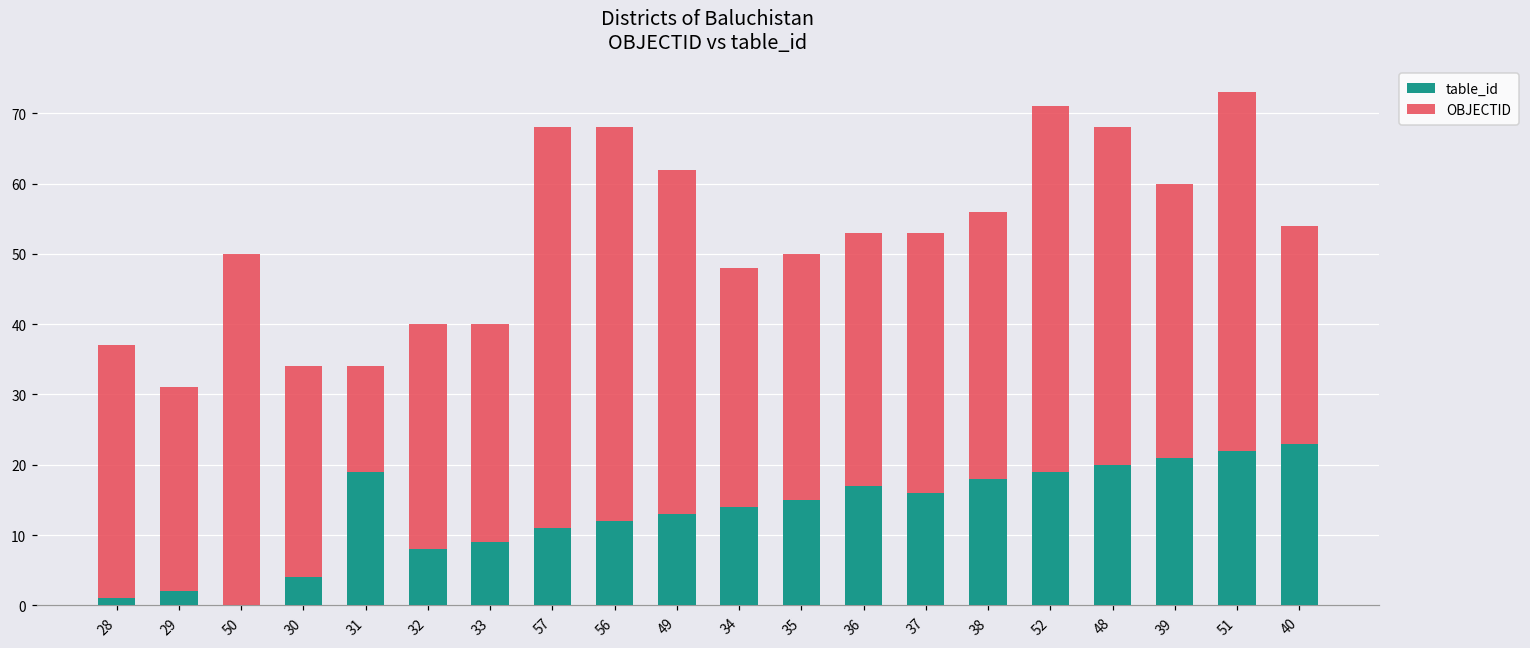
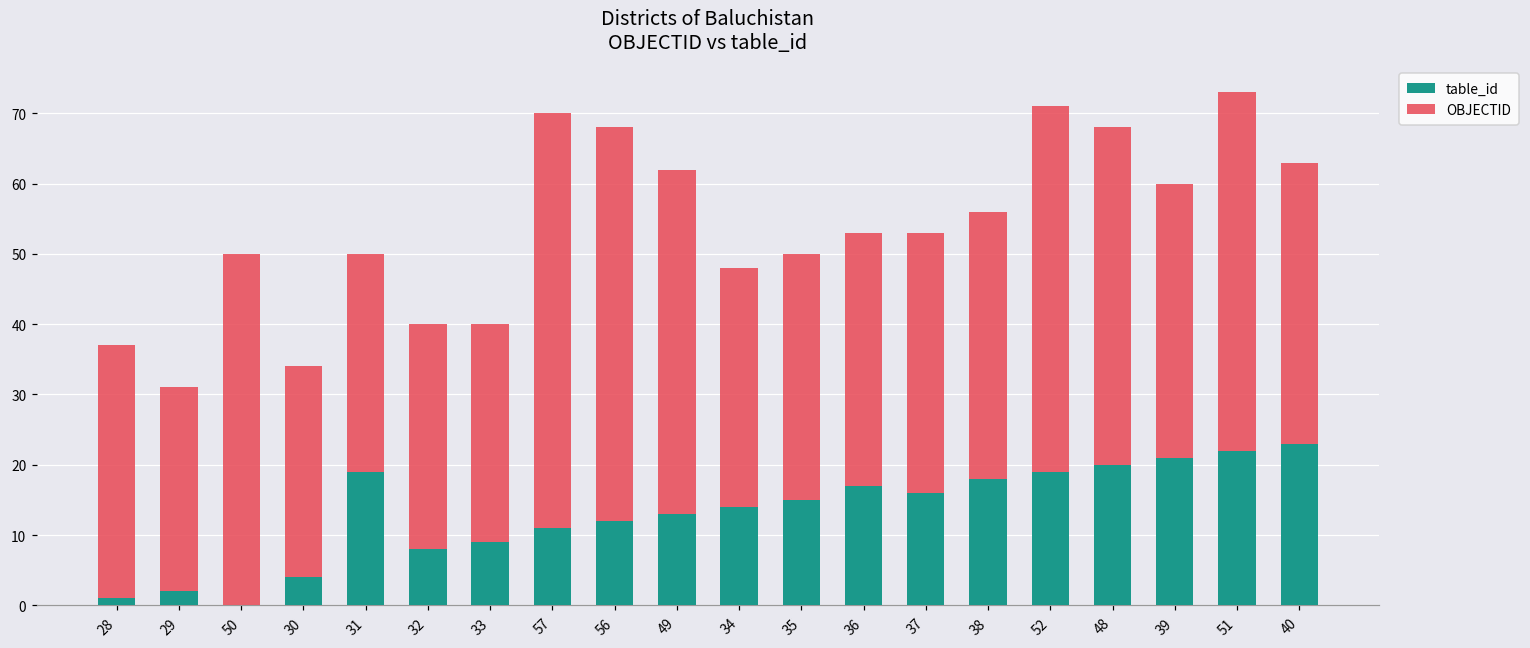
  {
    "table_id": {
      "28": 1,
      "29": 2,
      "50": 0,
      "30": 4,
      "31": 19,
      "32": 8,
      "33": 9,
      "57": 11,
      "56": 12,
      "49": 13,
      "34": 14,
      "35": 15,
      "36": 17,
      "37": 16,
      "38": 18,
      "52": 19,
      "48": 20,
      "39": 21,
      "51": 22,
      "40": 23
    },
    "OBJECTID": {
      "28": 36,
      "29": 29,
      "50": 50,
      "30": 30,
-     "31": 15,
+     "31": 31,
      "32": 32,
      "33": 31,
-     "57": 57,
+     "57": 59,
      "56": 56,
      "49": 49,
      "34": 34,
      "35": 35,
      "36": 36,
      "37": 37,
      "38": 38,
      "52": 52,
      "48": 48,
      "39": 39,
      "51": 51,
-     "40": 31
+     "40": 40
    }
  }
